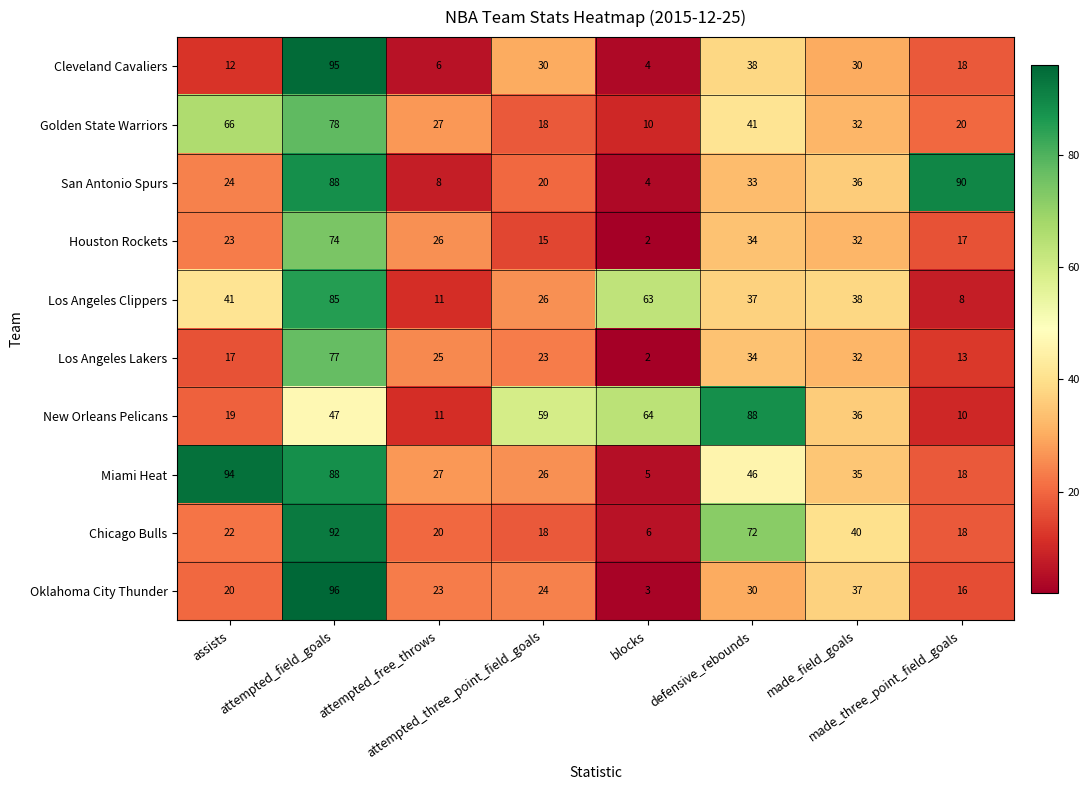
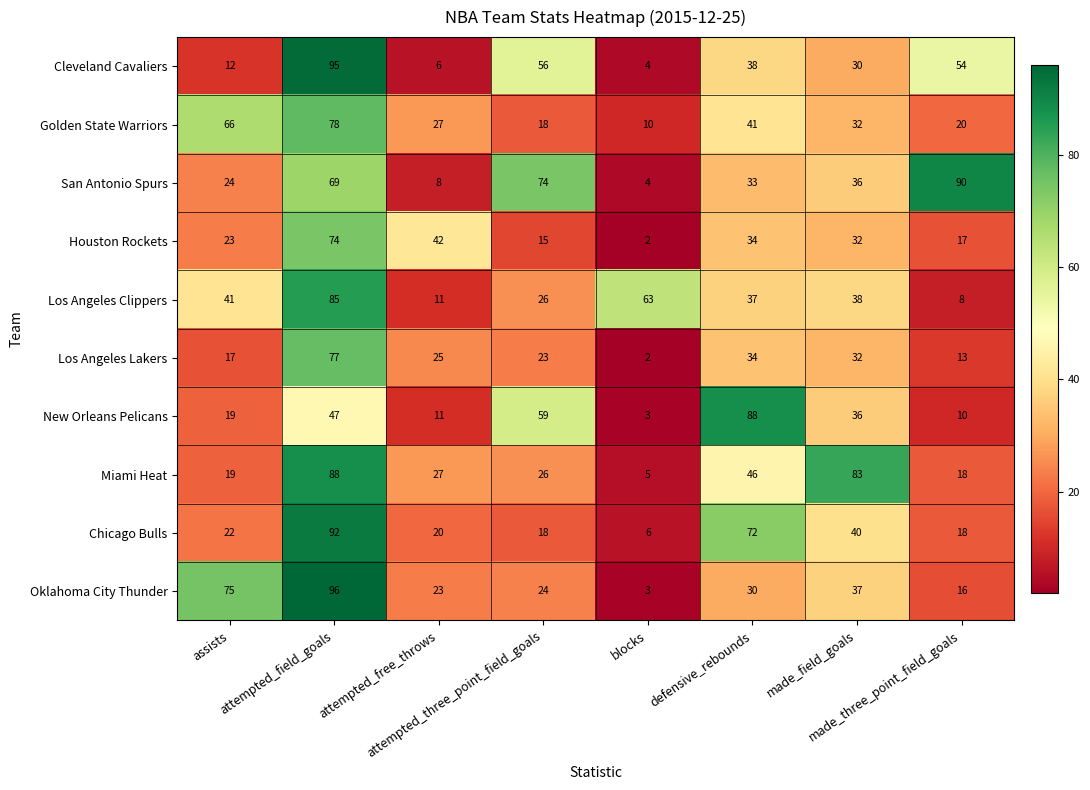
  {
    "Cleveland Cavaliers": {
      "assists": 12,
      "attempted_field_goals": 95,
      "attempted_free_throws": 6,
-     "attempted_three_point_field_goals": 30,
+     "attempted_three_point_field_goals": 56,
      "blocks": 4,
      "defensive_rebounds": 38,
      "made_field_goals": 30,
-     "made_three_point_field_goals": 18
+     "made_three_point_field_goals": 54
    },
    "Golden State Warriors": {
      "assists": 66,
      "attempted_field_goals": 78,
      "attempted_free_throws": 27,
      "attempted_three_point_field_goals": 18,
      "blocks": 10,
      "defensive_rebounds": 41,
      "made_field_goals": 32,
      "made_three_point_field_goals": 20
    },
    "San Antonio Spurs": {
      "assists": 24,
-     "attempted_field_goals": 88,
+     "attempted_field_goals": 69,
      "attempted_free_throws": 8,
-     "attempted_three_point_field_goals": 20,
+     "attempted_three_point_field_goals": 74,
      "blocks": 4,
      "defensive_rebounds": 33,
      "made_field_goals": 36,
      "made_three_point_field_goals": 90
    },
    "Houston Rockets": {
      "assists": 23,
      "attempted_field_goals": 74,
-     "attempted_free_throws": 26,
+     "attempted_free_throws": 42,
      "attempted_three_point_field_goals": 15,
      "blocks": 2,
      "defensive_rebounds": 34,
      "made_field_goals": 32,
      "made_three_point_field_goals": 17
    },
    "Los Angeles Clippers": {
      "assists": 41,
      "attempted_field_goals": 85,
      "attempted_free_throws": 11,
      "attempted_three_point_field_goals": 26,
      "blocks": 63,
      "defensive_rebounds": 37,
      "made_field_goals": 38,
      "made_three_point_field_goals": 8
    },
    "Los Angeles Lakers": {
      "assists": 17,
      "attempted_field_goals": 77,
      "attempted_free_throws": 25,
      "attempted_three_point_field_goals": 23,
      "blocks": 2,
      "defensive_rebounds": 34,
      "made_field_goals": 32,
      "made_three_point_field_goals": 13
    },
    "New Orleans Pelicans": {
      "assists": 19,
      "attempted_field_goals": 47,
      "attempted_free_throws": 11,
      "attempted_three_point_field_goals": 59,
-     "blocks": 64,
+     "blocks": 3,
      "defensive_rebounds": 88,
      "made_field_goals": 36,
      "made_three_point_field_goals": 10
    },
    "Miami Heat": {
-     "assists": 94,
+     "assists": 19,
      "attempted_field_goals": 88,
      "attempted_free_throws": 27,
      "attempted_three_point_field_goals": 26,
      "blocks": 5,
      "defensive_rebounds": 46,
-     "made_field_goals": 35,
+     "made_field_goals": 83,
      "made_three_point_field_goals": 18
    },
    "Chicago Bulls": {
      "assists": 22,
      "attempted_field_goals": 92,
      "attempted_free_throws": 20,
      "attempted_three_point_field_goals": 18,
      "blocks": 6,
      "defensive_rebounds": 72,
      "made_field_goals": 40,
      "made_three_point_field_goals": 18
    },
    "Oklahoma City Thunder": {
-     "assists": 20,
+     "assists": 75,
      "attempted_field_goals": 96,
      "attempted_free_throws": 23,
      "attempted_three_point_field_goals": 24,
      "blocks": 3,
      "defensive_rebounds": 30,
      "made_field_goals": 37,
      "made_three_point_field_goals": 16
    }
  }
